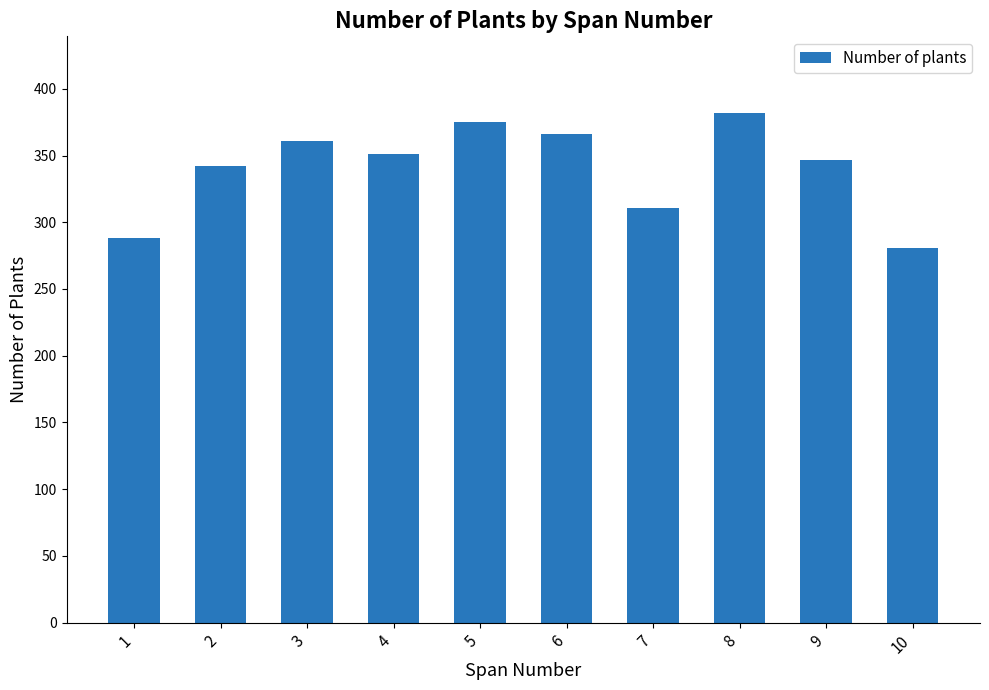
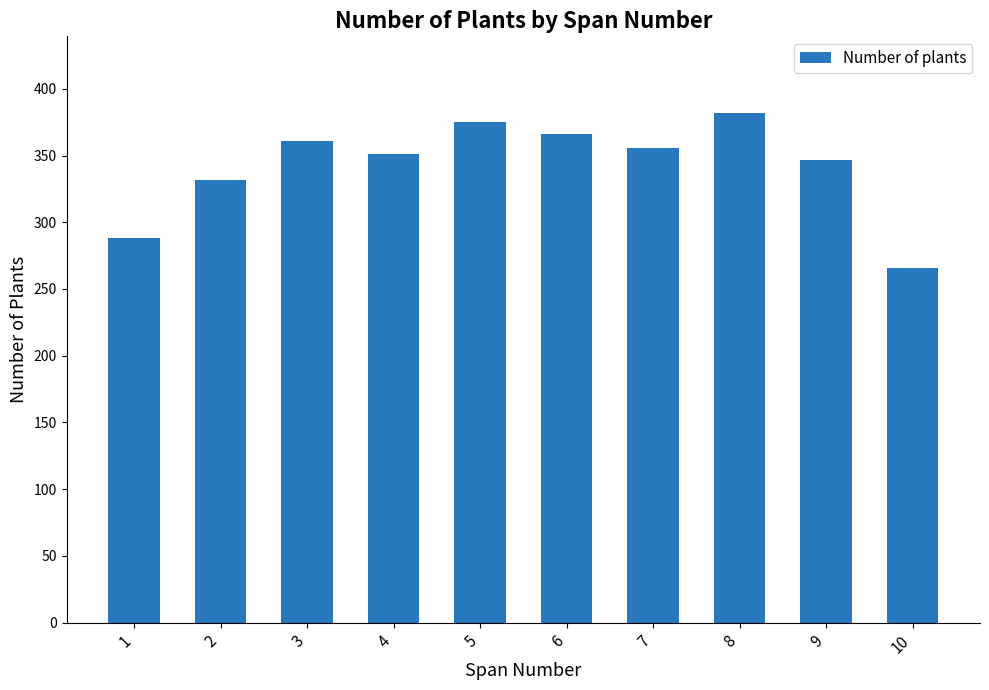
  {
    "1": 288,
-   "2": 342,
+   "2": 332,
    "3": 361,
    "4": 351,
    "5": 375,
    "6": 366,
-   "7": 311,
+   "7": 356,
    "8": 382,
    "9": 347,
-   "10": 281
+   "10": 266
  }
